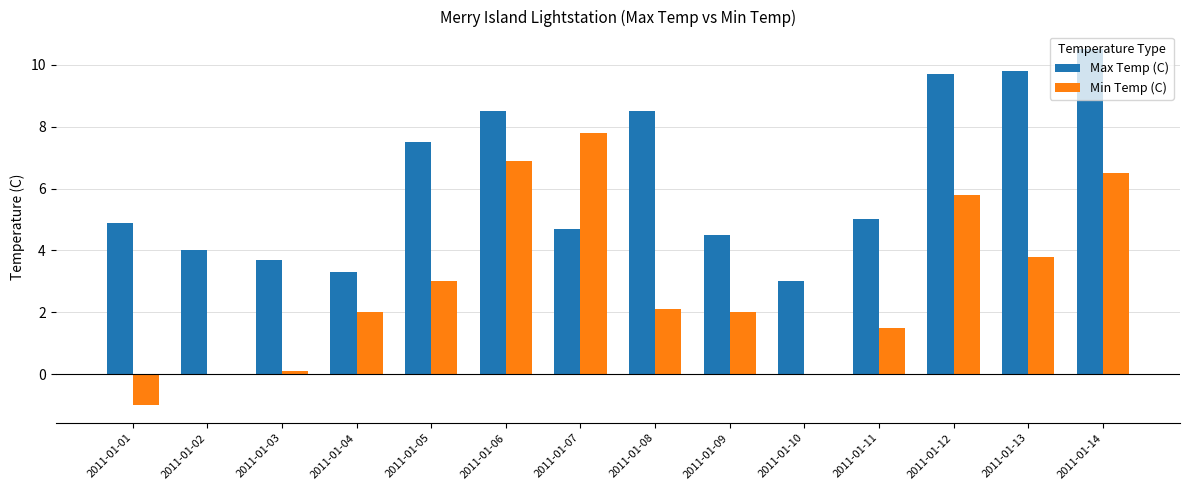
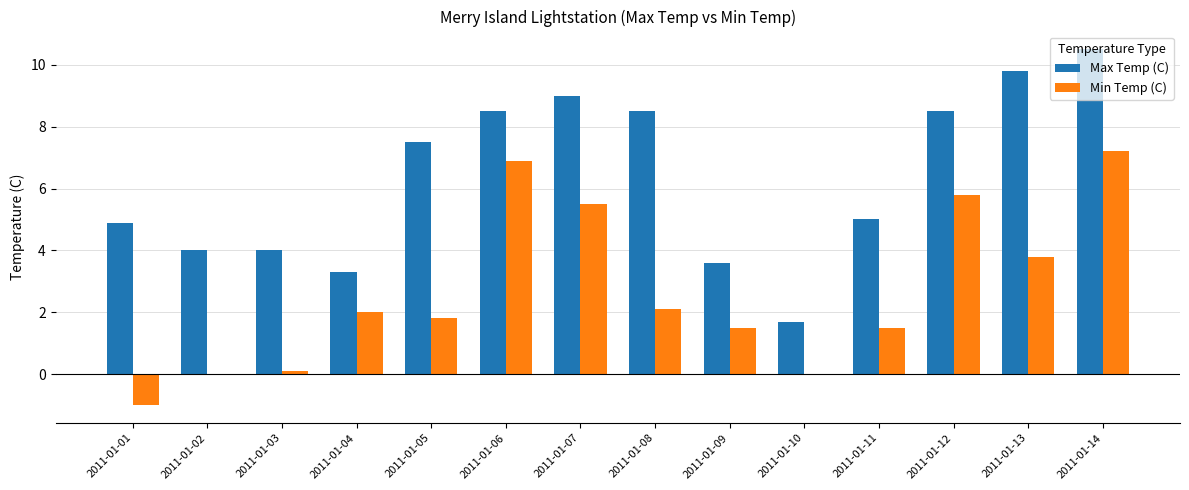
  {
    "Max Temp (C)": {
      "2011-01-01": 4.9,
      "2011-01-02": 4.0,
-     "2011-01-03": 3.7,
+     "2011-01-03": 4.0,
      "2011-01-04": 3.3,
      "2011-01-05": 7.5,
      "2011-01-06": 8.5,
-     "2011-01-07": 4.7,
+     "2011-01-07": 9.0,
      "2011-01-08": 8.5,
-     "2011-01-09": 4.5,
-     "2011-01-10": 3.0,
+     "2011-01-09": 3.6,
+     "2011-01-10": 1.7,
      "2011-01-11": 5.0,
-     "2011-01-12": 9.7,
+     "2011-01-12": 8.5,
      "2011-01-13": 9.8
    },
    "Min Temp (C)": {
      "2011-01-01": -1.0,
      "2011-01-02": 0.0,
      "2011-01-03": 0.1,
      "2011-01-04": 2.0,
-     "2011-01-05": 3.0,
+     "2011-01-05": 1.8,
      "2011-01-06": 6.9,
-     "2011-01-07": 7.8,
+     "2011-01-07": 5.5,
      "2011-01-08": 2.1,
-     "2011-01-09": 2.0,
+     "2011-01-09": 1.5,
      "2011-01-10": 0.0,
      "2011-01-11": 1.5,
      "2011-01-12": 5.8,
      "2011-01-13": 3.8,
-     "2011-01-14": 6.5
+     "2011-01-14": 7.2
    }
  }
